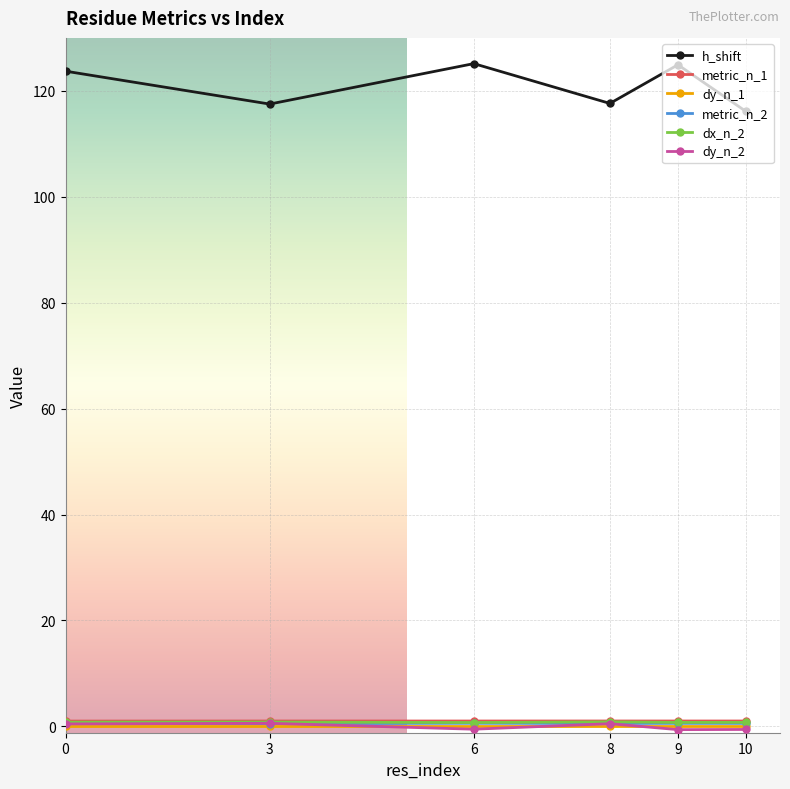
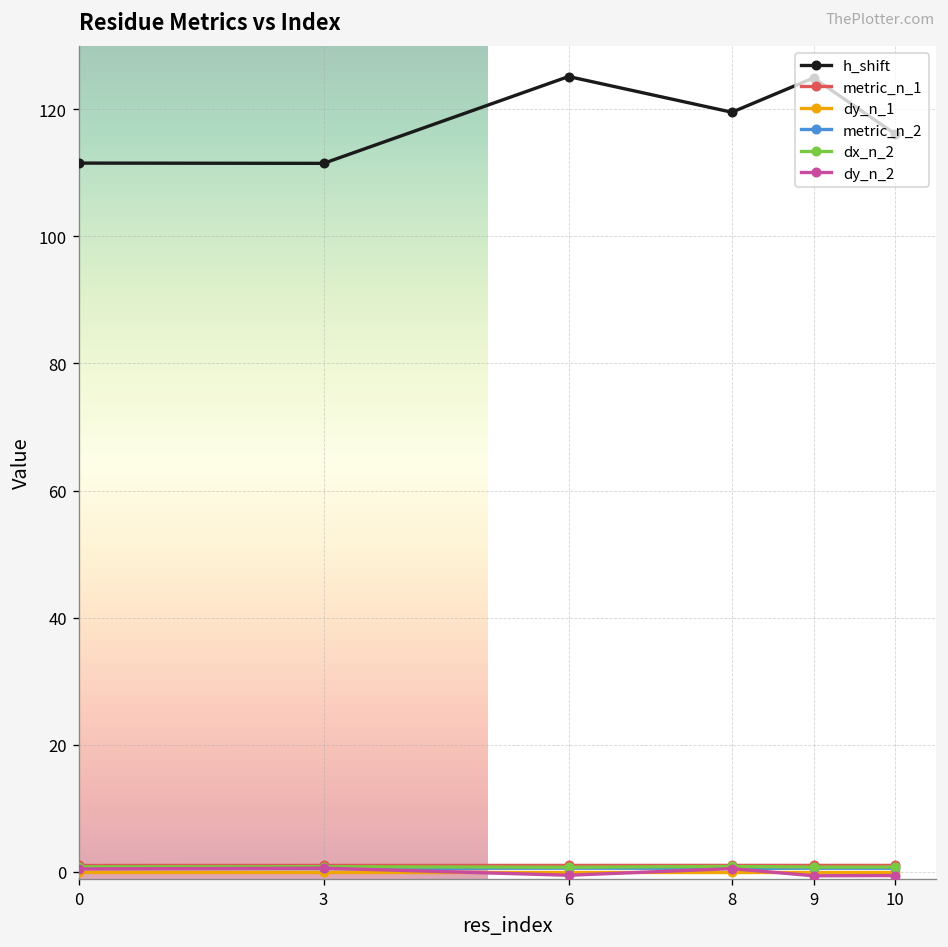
  {
    "h_shift": {
-     "0": 124,
-     "3": 118,
+     "0": 112,
+     "3": 111,
      "6": 125,
-     "8": 118
+     "8": 120
    },
    "dy_n_1": {
      "3": 0,
      "6": 0,
      "8": 0,
      "9": 0,
      "10": 0
    },
    "dy_n_2": {
      "6": -1,
      "9": -1,
      "10": -1
    }
  }
